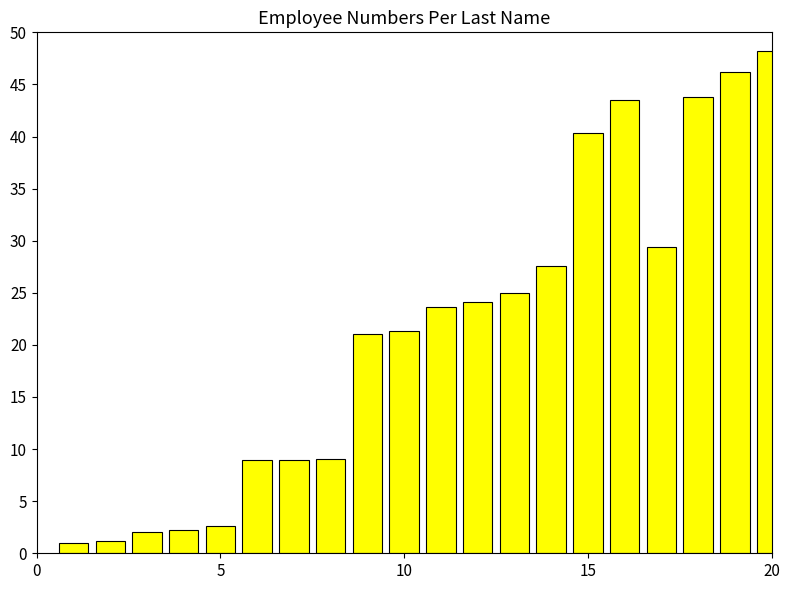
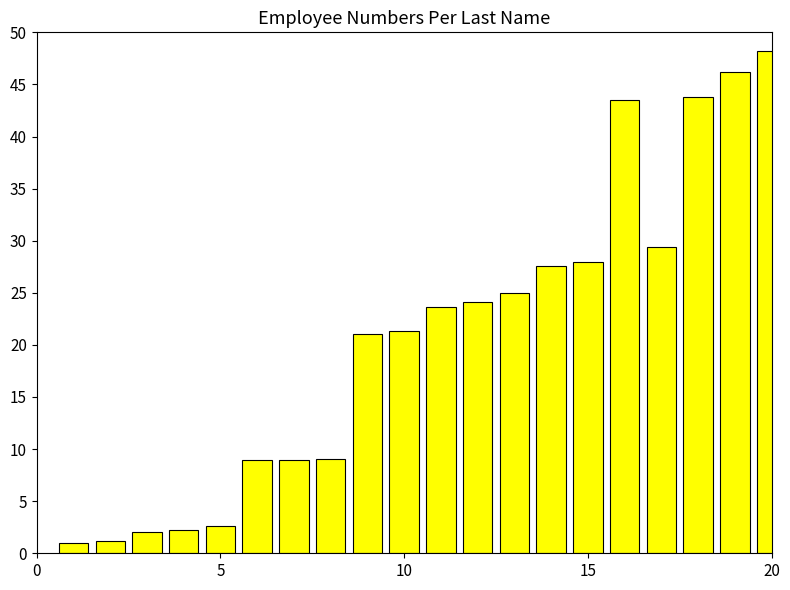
  {
    "5": 2.6,
    "10": 21.4,
-   "15": 40.3,
+   "15": 27.9,
    "20": 48.2
  }
